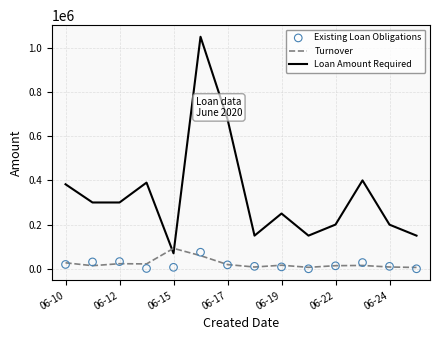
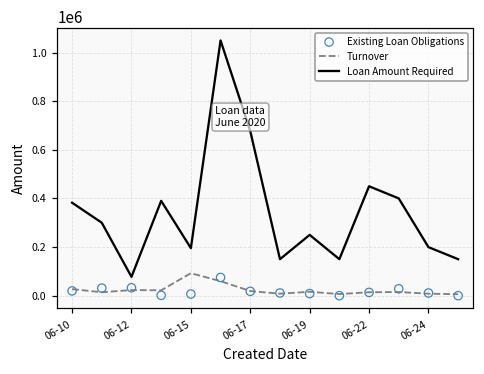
  {
    "Turnover": {
      "06-15": 90000
    },
    "Loan Amount Required": {
      "06-10": 380000,
-     "06-12": 300000,
-     "06-15": 70000,
+     "06-12": 80000,
+     "06-15": 200000,
      "06-19": 250000,
-     "06-22": 200000,
+     "06-22": 450000,
      "06-24": 200000
    }
  }
